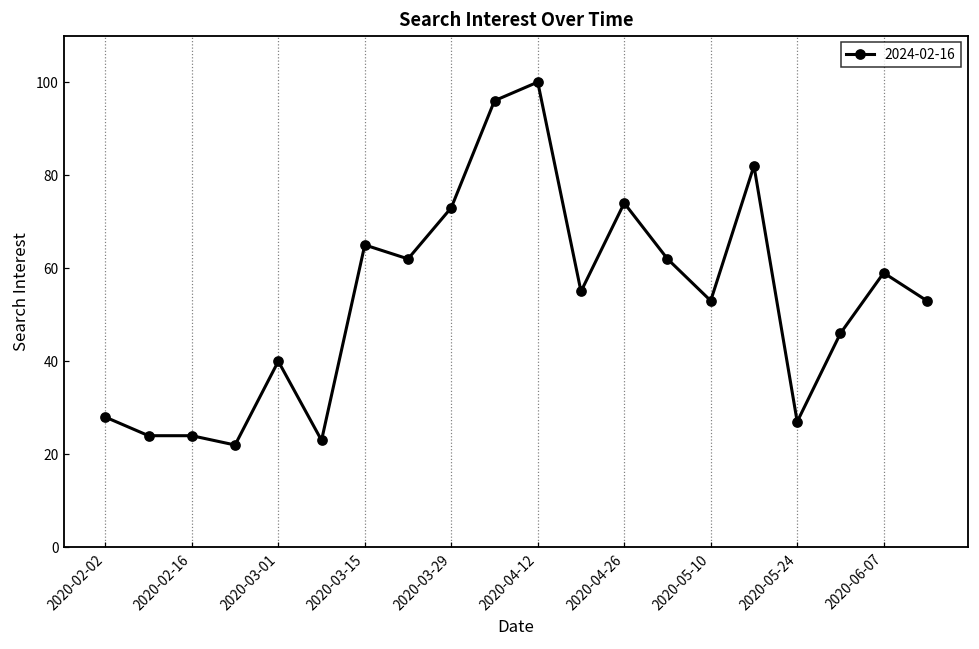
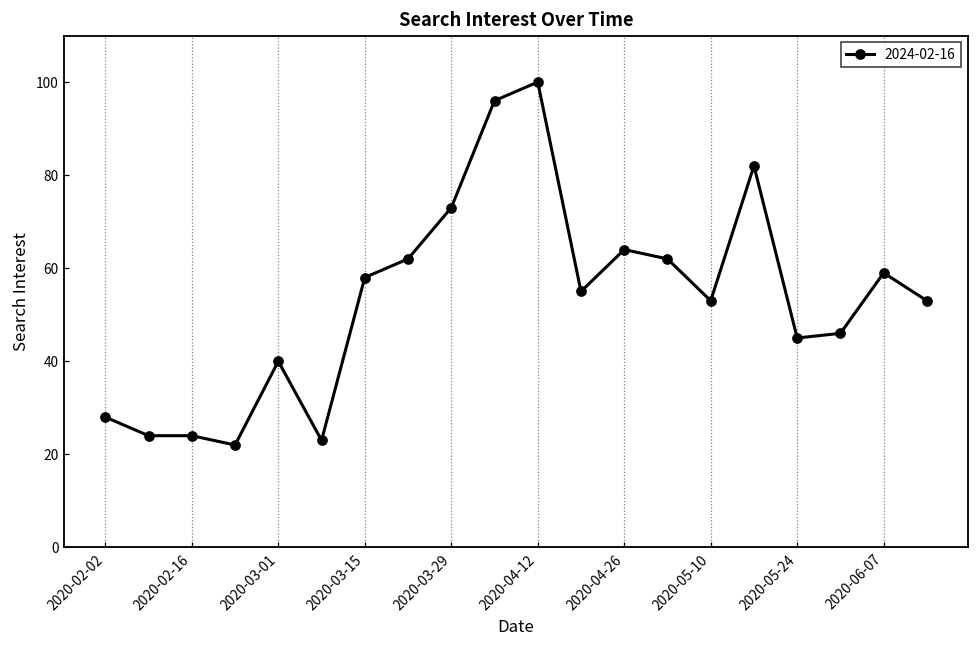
  {
    "2020-02-02": 28,
    "2020-02-16": 24,
    "2020-03-01": 40,
-   "2020-03-15": 65,
+   "2020-03-15": 58,
    "2020-03-29": 73,
    "2020-04-12": 100,
-   "2020-04-26": 74,
+   "2020-04-26": 64,
    "2020-05-10": 53,
-   "2020-05-24": 27,
+   "2020-05-24": 45,
    "2020-06-07": 59
  }
